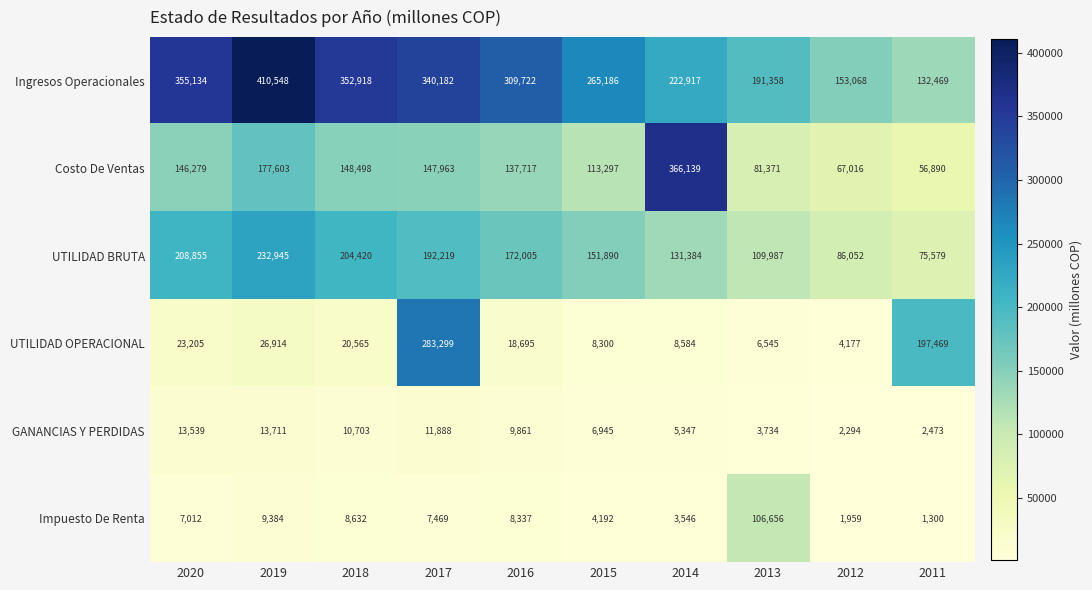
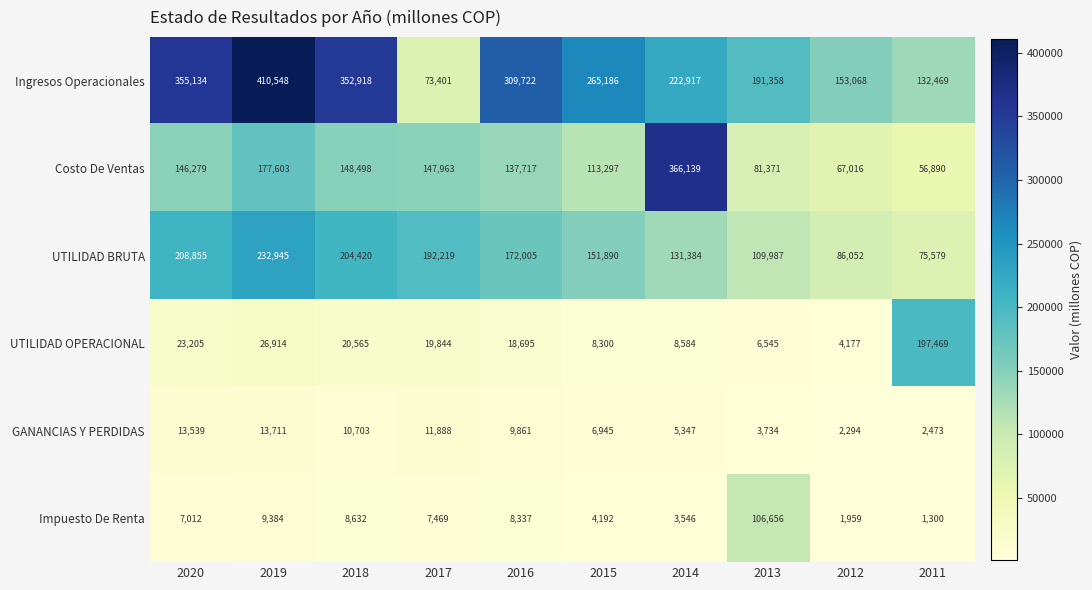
  {
    "Ingresos Operacionales": {
      "2020": "355,134",
      "2019": "410,548",
      "2018": "352,918",
-     "2017": "340,182",
+     "2017": "73,401",
      "2016": "309,722",
      "2015": "265,186",
      "2014": "222,917",
      "2013": "191,358",
      "2012": "153,068",
      "2011": "132,469"
    },
    "Costo De Ventas": {
      "2020": "146,279",
      "2019": "177,603",
      "2018": "148,498",
      "2017": "147,963",
      "2016": "137,717",
      "2015": "113,297",
      "2014": "366,139",
      "2013": "81,371",
      "2012": "67,016",
      "2011": "56,890"
    },
    "UTILIDAD BRUTA": {
      "2020": "208,855",
      "2019": "232,945",
      "2018": "204,420",
      "2017": "192,219",
      "2016": "172,005",
      "2015": "151,890",
      "2014": "131,384",
      "2013": "109,987",
      "2012": "86,052",
      "2011": "75,579"
    },
    "UTILIDAD OPERACIONAL": {
      "2020": "23,205",
      "2019": "26,914",
      "2018": "20,565",
-     "2017": "283,299",
+     "2017": "19,844",
      "2016": "18,695",
      "2015": "8,300",
      "2014": "8,584",
      "2013": "6,545",
      "2012": "4,177",
      "2011": "197,469"
    },
    "GANANCIAS Y PERDIDAS": {
      "2020": "13,539",
      "2019": "13,711",
      "2018": "10,703",
      "2017": "11,888",
      "2016": "9,861",
      "2015": "6,945",
      "2014": "5,347",
      "2013": "3,734",
      "2012": "2,294",
      "2011": "2,473"
    },
    "Impuesto De Renta": {
      "2020": "7,012",
      "2019": "9,384",
      "2018": "8,632",
      "2017": "7,469",
      "2016": "8,337",
      "2015": "4,192",
      "2014": "3,546",
      "2013": "106,656",
      "2012": "1,959",
      "2011": "1,300"
    }
  }
